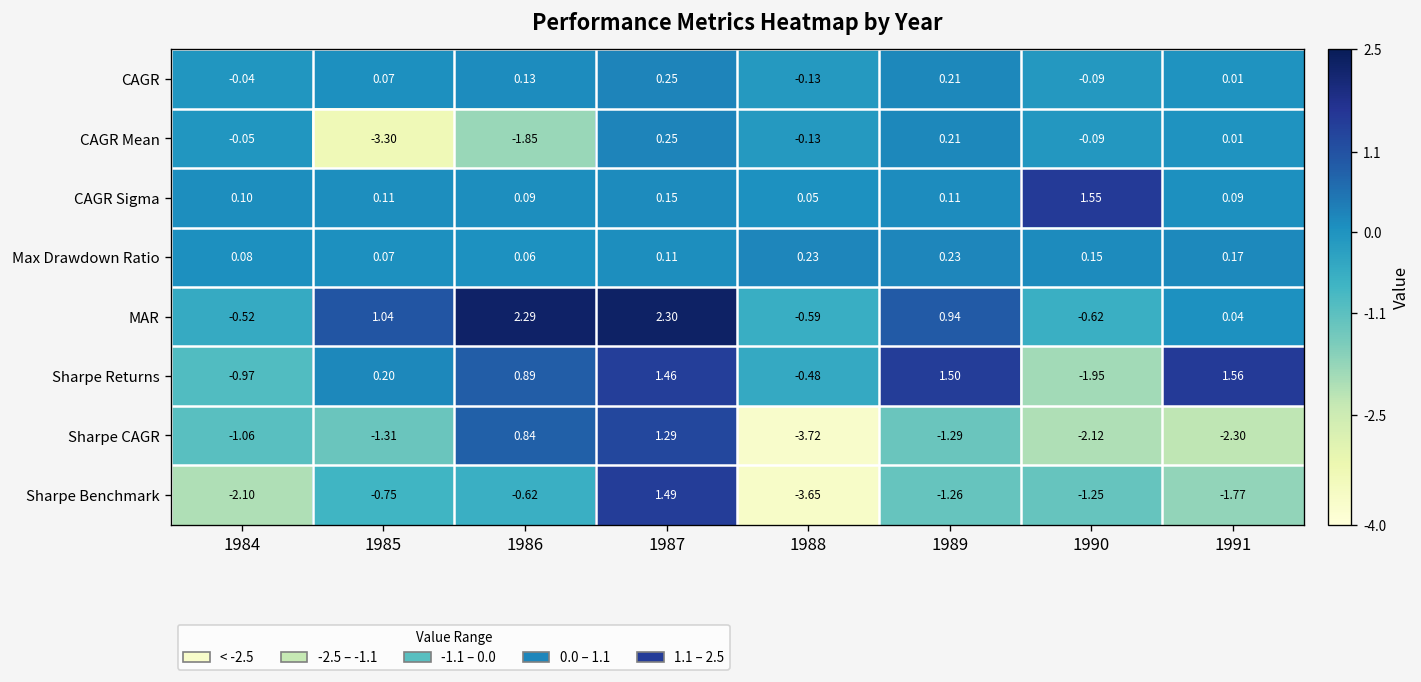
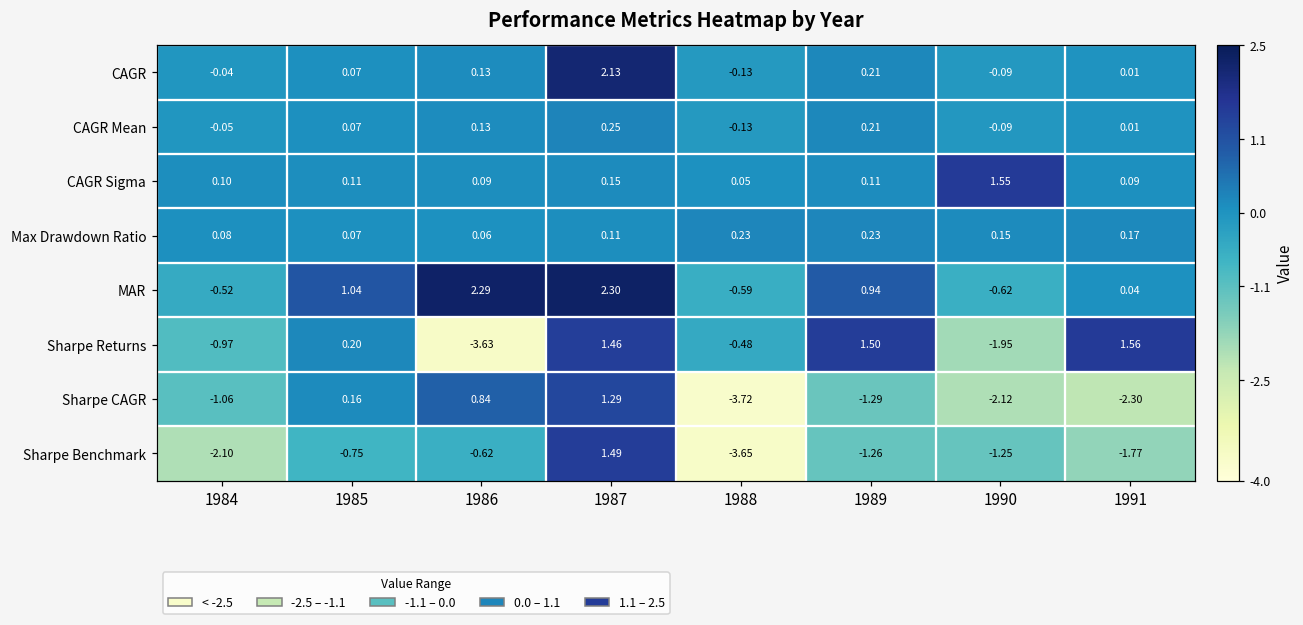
  {
    "CAGR": {
      "1984": -0.04,
      "1985": 0.07,
      "1986": 0.13,
-     "1987": 0.25,
+     "1987": 2.13,
      "1988": -0.13,
      "1989": 0.21,
      "1990": -0.09,
      "1991": 0.01
    },
    "CAGR Mean": {
      "1984": -0.05,
-     "1985": -3.30,
-     "1986": -1.85,
+     "1985": 0.07,
+     "1986": 0.13,
      "1987": 0.25,
      "1988": -0.13,
      "1989": 0.21,
      "1990": -0.09,
      "1991": 0.01
    },
    "CAGR Sigma": {
      "1984": 0.10,
      "1985": 0.11,
      "1986": 0.09,
      "1987": 0.15,
      "1988": 0.05,
      "1989": 0.11,
      "1990": 1.55,
      "1991": 0.09
    },
    "Max Drawdown Ratio": {
      "1984": 0.08,
      "1985": 0.07,
      "1986": 0.06,
      "1987": 0.11,
      "1988": 0.23,
      "1989": 0.23,
      "1990": 0.15,
      "1991": 0.17
    },
    "MAR": {
      "1984": -0.52,
      "1985": 1.04,
      "1986": 2.29,
      "1987": 2.30,
      "1988": -0.59,
      "1989": 0.94,
      "1990": -0.62,
      "1991": 0.04
    },
    "Sharpe Returns": {
      "1984": -0.97,
      "1985": 0.20,
-     "1986": 0.89,
+     "1986": -3.63,
      "1987": 1.46,
      "1988": -0.48,
      "1989": 1.50,
      "1990": -1.95,
      "1991": 1.56
    },
    "Sharpe CAGR": {
      "1984": -1.06,
-     "1985": -1.31,
+     "1985": 0.16,
      "1986": 0.84,
      "1987": 1.29,
      "1988": -3.72,
      "1989": -1.29,
      "1990": -2.12,
      "1991": -2.30
    },
    "Sharpe Benchmark": {
      "1984": -2.10,
      "1985": -0.75,
      "1986": -0.62,
      "1987": 1.49,
      "1988": -3.65,
      "1989": -1.26,
      "1990": -1.25,
      "1991": -1.77
    }
  }
